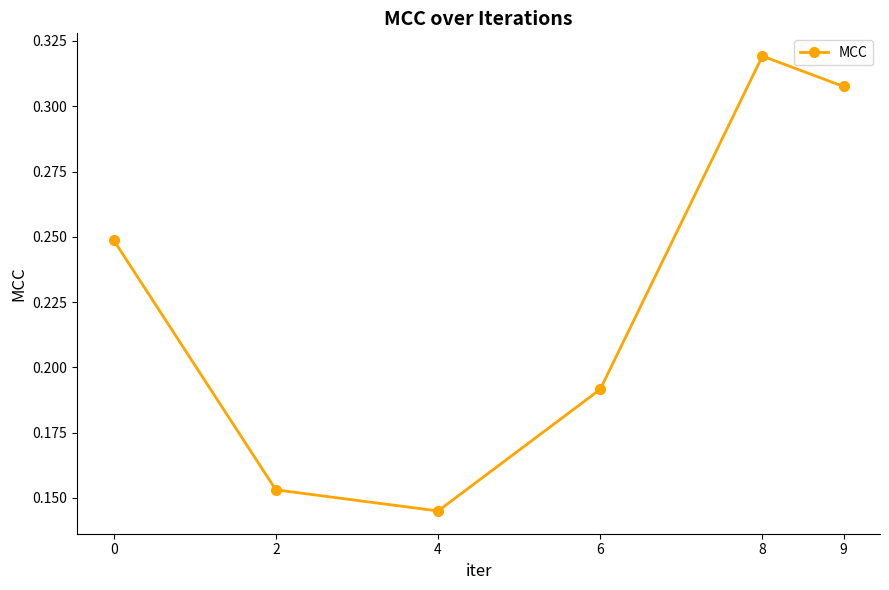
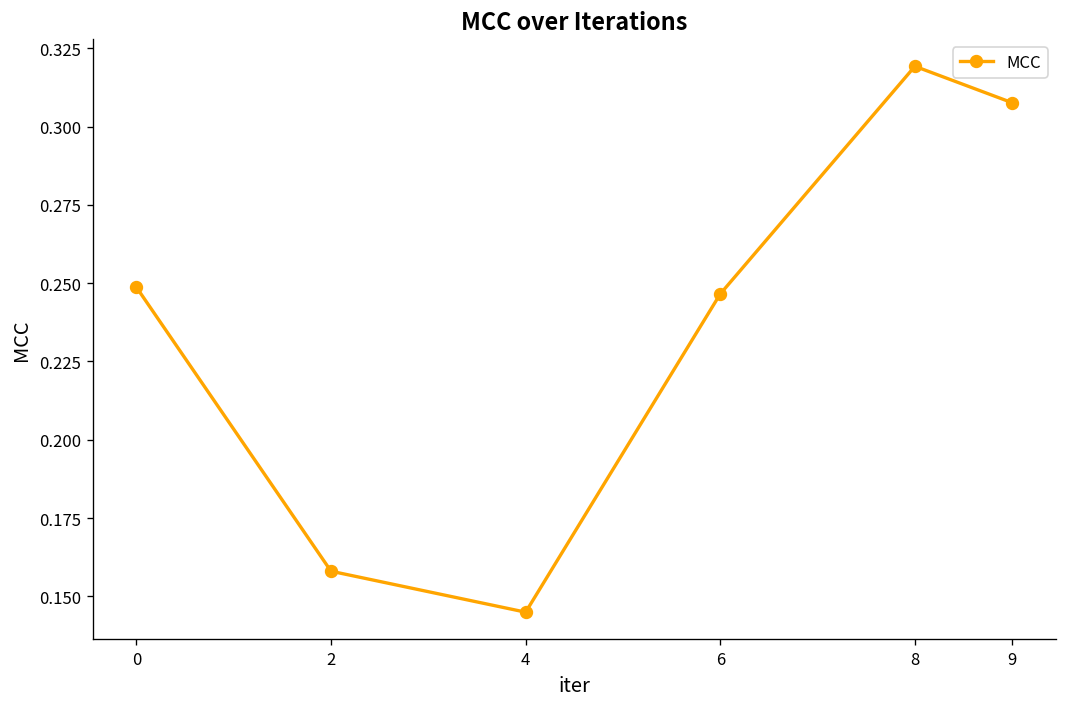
  {
    "0": 0.249,
-   "2": 0.153,
+   "2": 0.158,
    "4": 0.145,
-   "6": 0.192,
+   "6": 0.247,
    "8": 0.319,
    "9": 0.308
  }
